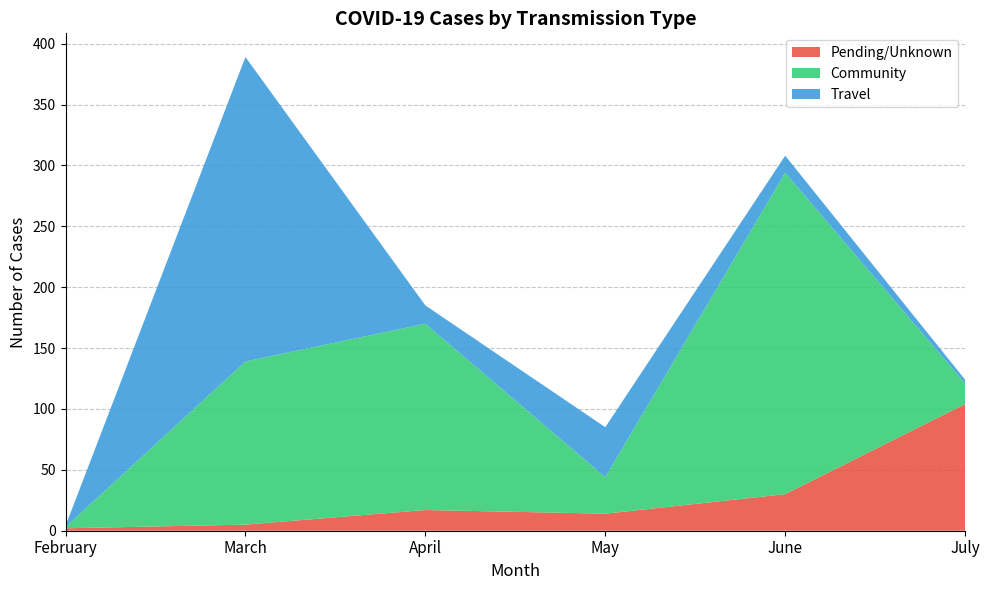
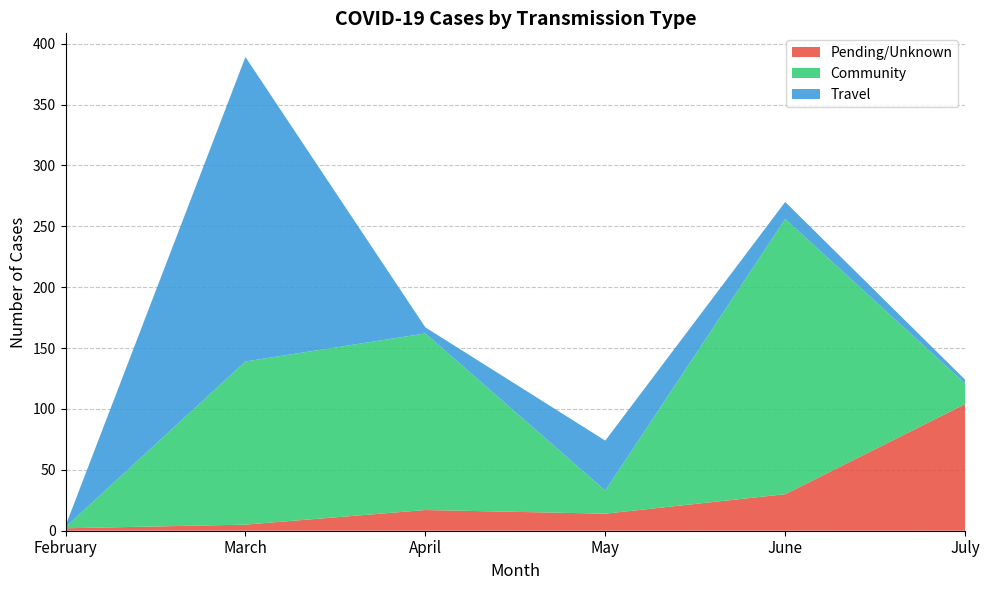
  {
    "Pending/Unknown": {
      "March": 5,
      "April": 17,
      "May": 14,
      "June": 30,
      "July": 104
    },
    "Community": {
      "March": 134,
-     "April": 153,
-     "May": 30,
-     "June": 264,
+     "April": 145,
+     "May": 19,
+     "June": 226,
      "July": 17
    },
    "Travel": {
      "March": 250,
-     "April": 15,
+     "April": 5,
      "May": 41,
      "June": 14,
      "July": 3
    }
  }
